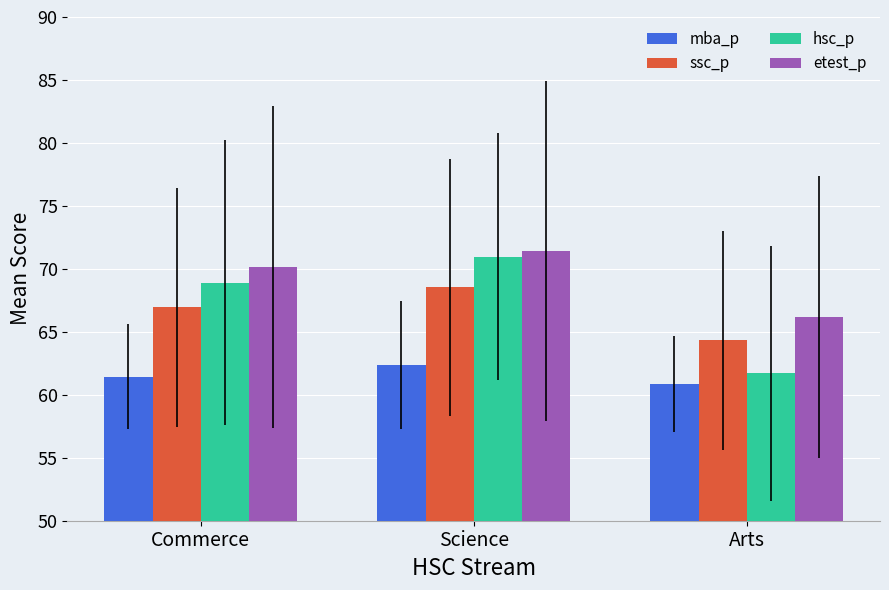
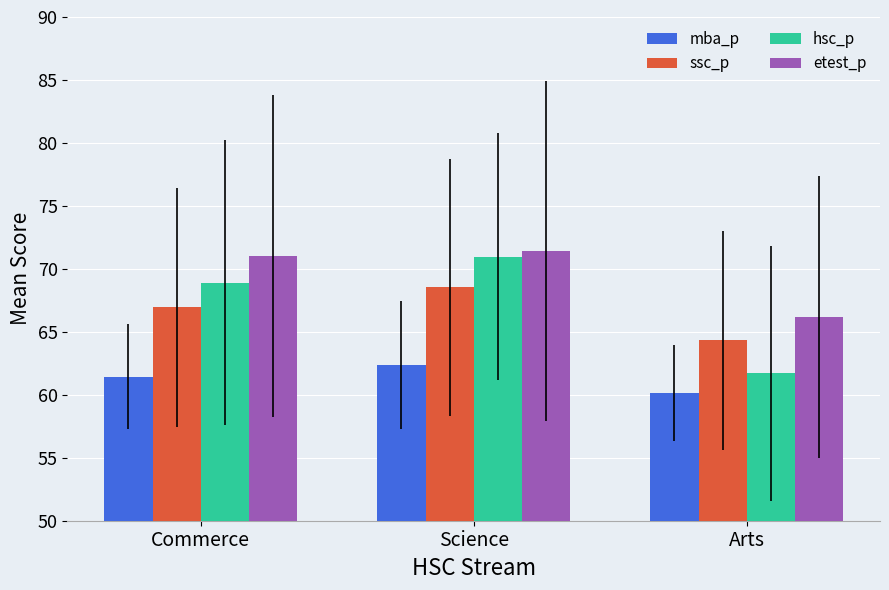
  {
    "mba_p": {
      "Commerce": 61.5,
      "Science": 62.4,
-     "Arts": 60.9
+     "Arts": 60.1
    },
    "ssc_p": {
      "Commerce": 67.0,
      "Science": 68.5,
      "Arts": 64.3
    },
    "hsc_p": {
      "Commerce": 68.9,
      "Science": 71.0,
      "Arts": 61.7
    },
    "etest_p": {
-     "Commerce": 70.2,
+     "Commerce": 71.0,
      "Science": 71.4,
      "Arts": 66.2
    }
  }
